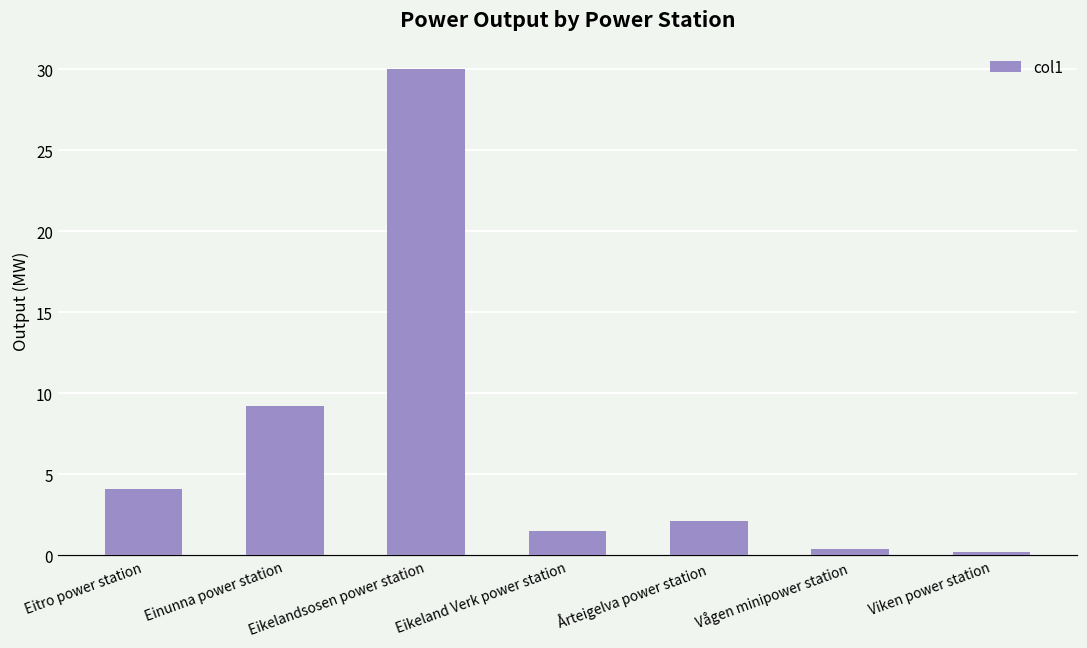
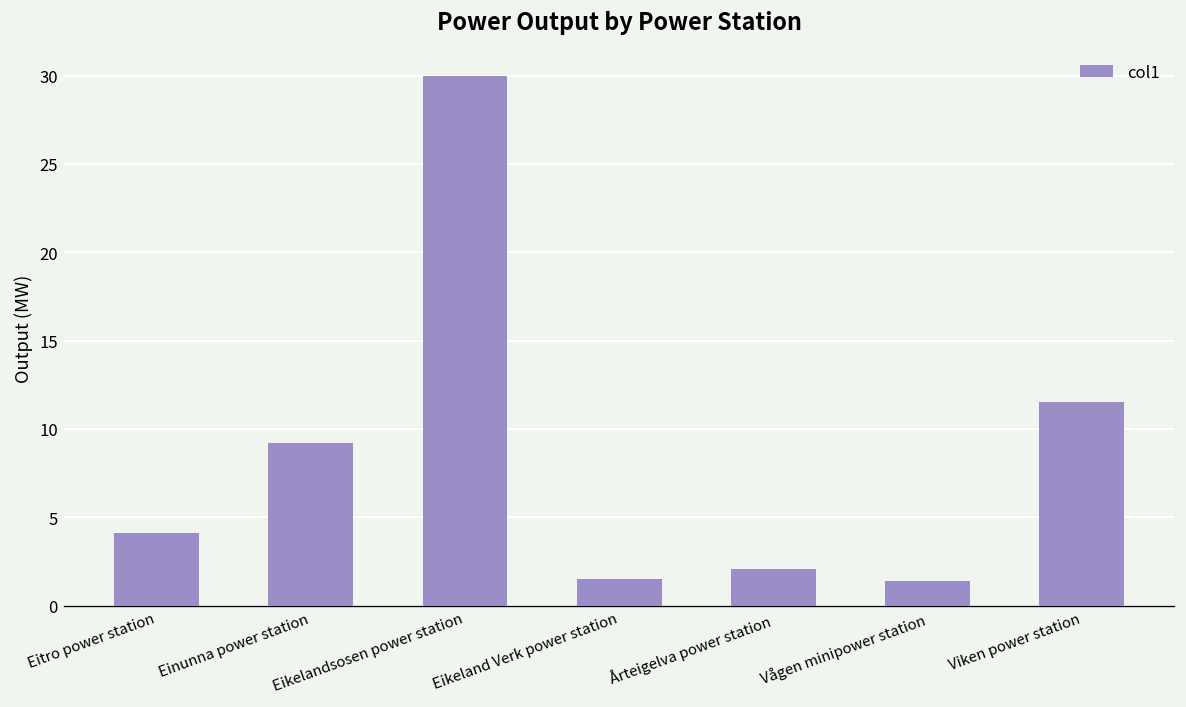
  {
    "Eitro power station": 4.1,
    "Einunna power station": 9.2,
    "Eikelandsosen power station": 30.0,
    "Eikeland Verk power station": 1.5,
    "Årteigelva power station": 2.1,
-   "Vågen minipower station": 0.4,
-   "Viken power station": 0.2
+   "Vågen minipower station": 1.4,
+   "Viken power station": 11.5
  }
